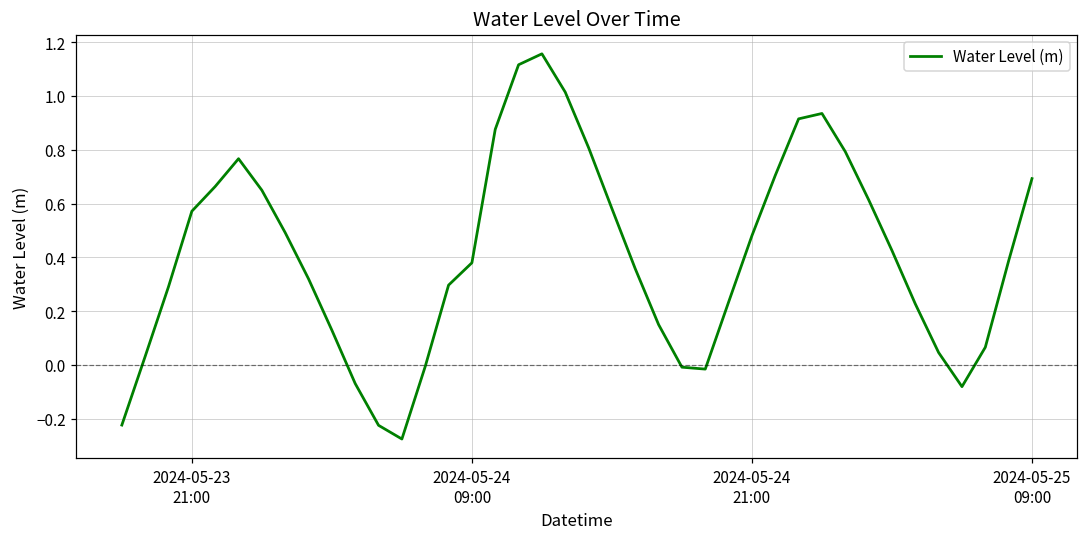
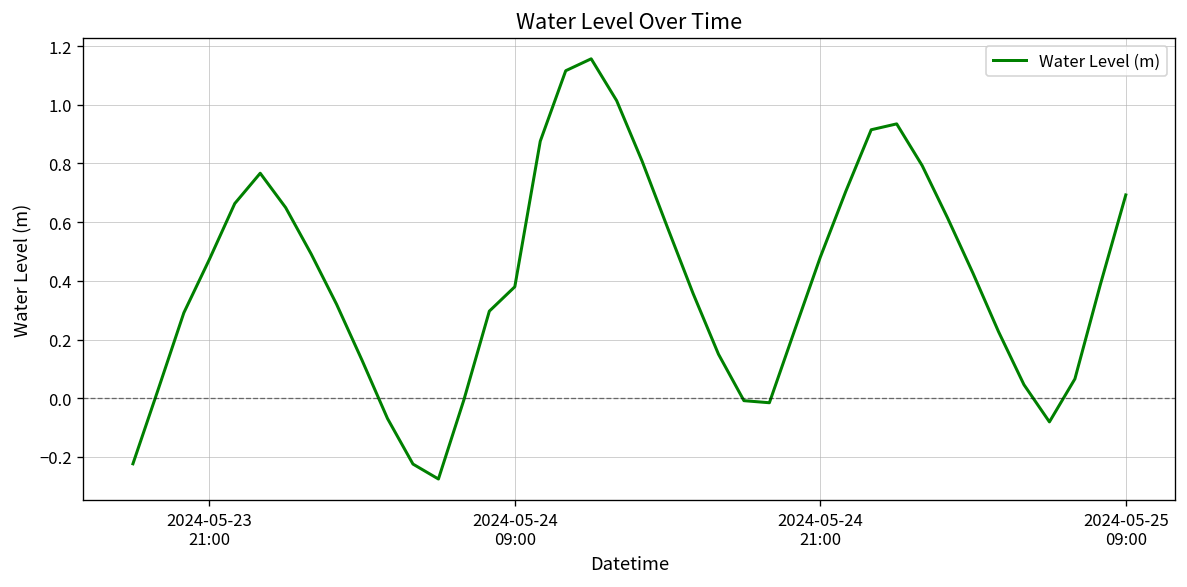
  {
-   "2024-05-23 21:00": 0.57,
+   "2024-05-23 21:00": 0.47,
    "2024-05-24 09:00": 0.38,
    "2024-05-24 21:00": 0.48,
    "2024-05-25 09:00": 0.69
  }
